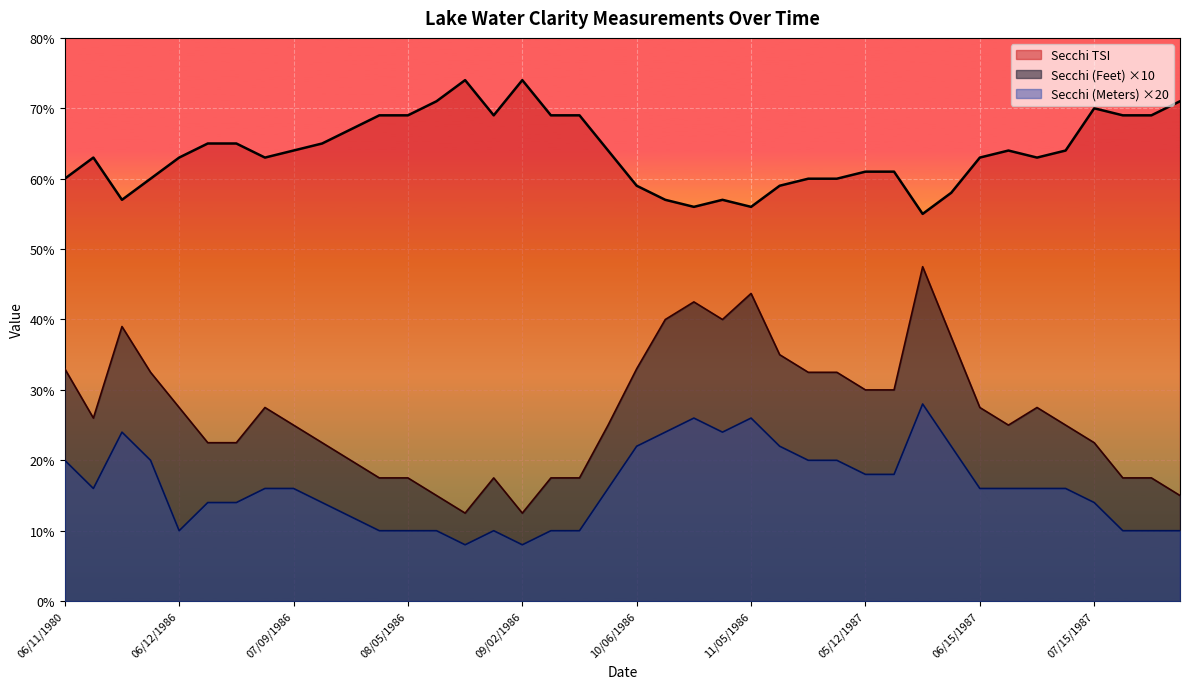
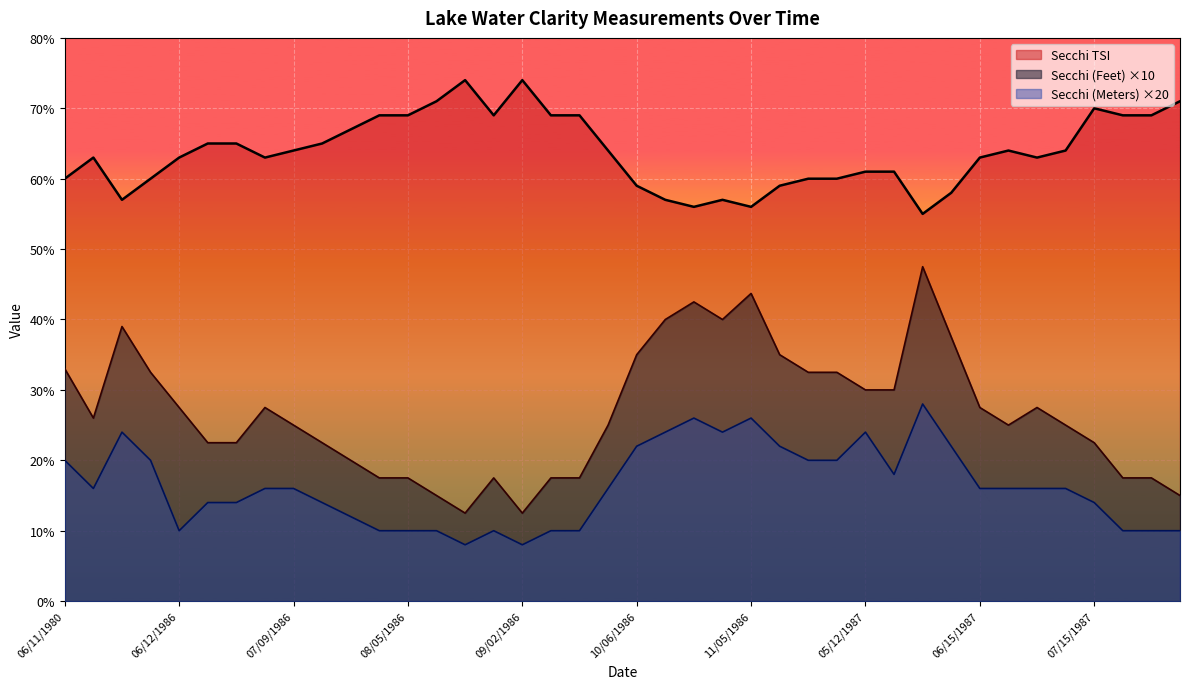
  {
    "Secchi TSI": {
      "06/11/1980": "60%",
      "06/12/1986": "63%",
      "07/09/1986": "64%",
      "08/05/1986": "69%",
      "09/02/1986": "74%",
      "10/06/1986": "59%",
      "11/05/1986": "56%",
      "05/12/1987": "61%",
      "06/15/1987": "63%",
      "07/15/1987": "70%"
    },
    "Secchi (Feet) ×10": {
      "06/11/1980": "33%",
      "06/12/1986": "28%",
      "07/09/1986": "25%",
      "08/05/1986": "18%",
      "09/02/1986": "13%",
-     "10/06/1986": "33%",
+     "10/06/1986": "35%",
      "11/05/1986": "44%",
      "05/12/1987": "30%",
      "06/15/1987": "28%",
      "07/15/1987": "23%"
    },
    "Secchi (Meters) ×20": {
      "06/11/1980": "20%",
      "06/12/1986": "10%",
      "07/09/1986": "16%",
      "08/05/1986": "10%",
      "09/02/1986": "8%",
      "10/06/1986": "22%",
      "11/05/1986": "26%",
-     "05/12/1987": "18%",
+     "05/12/1987": "24%",
      "06/15/1987": "16%",
      "07/15/1987": "14%"
    }
  }
